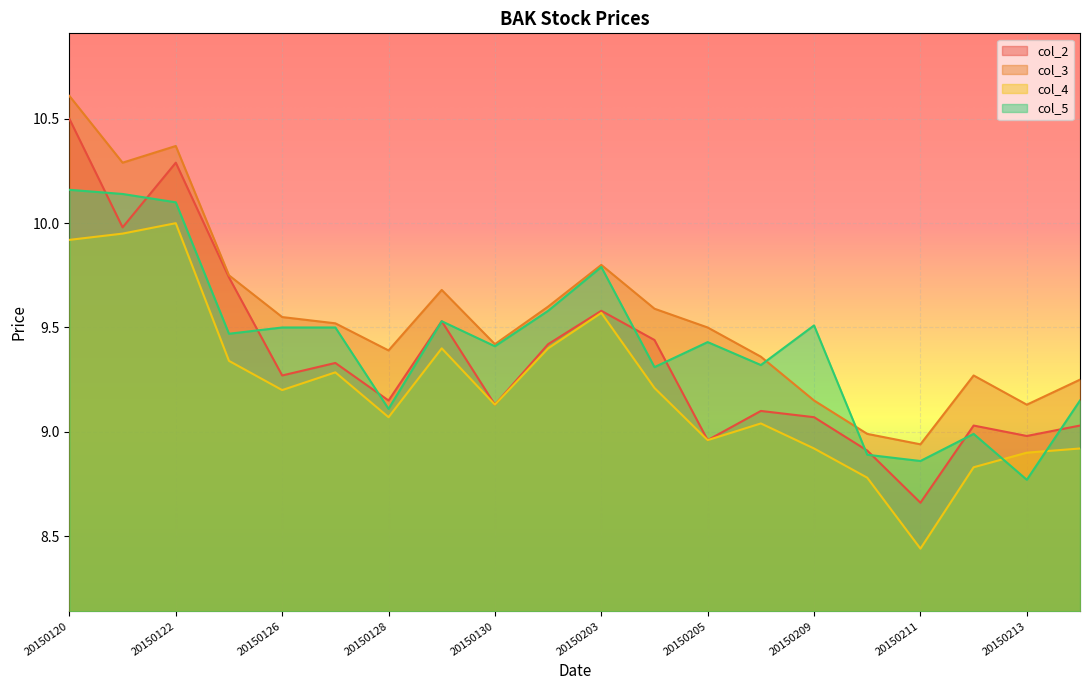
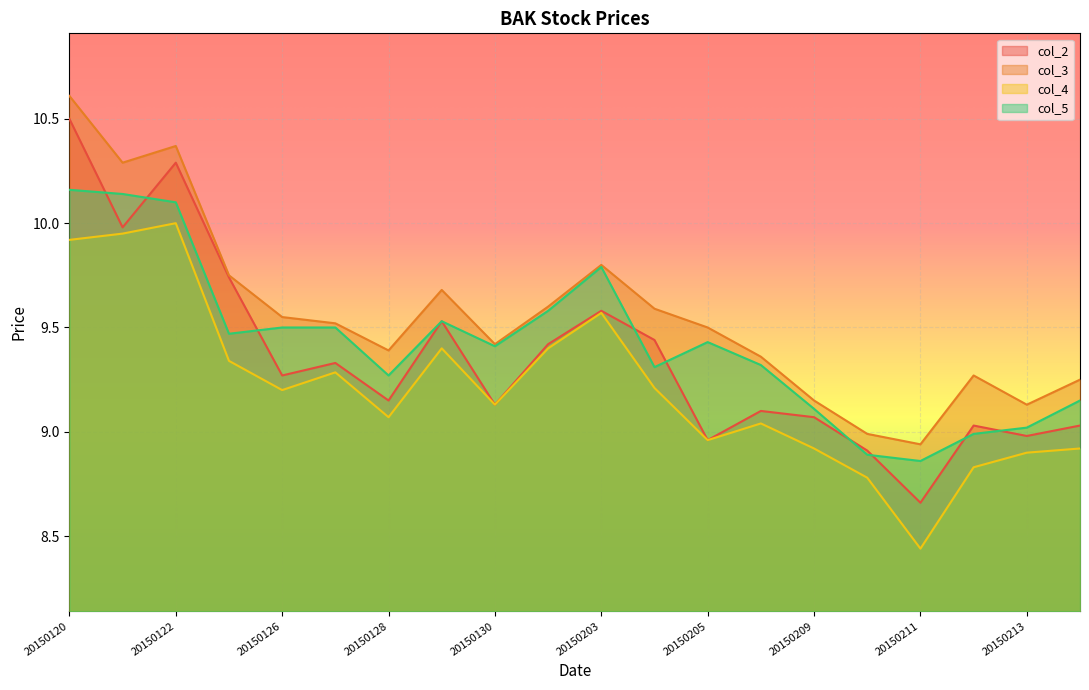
  {
    "col_5": {
      "20150120": 10.16,
      "20150122": 10.10,
      "20150126": 9.50,
-     "20150128": 9.11,
+     "20150128": 9.27,
      "20150205": 9.43,
-     "20150209": 9.51,
+     "20150209": 9.11,
      "20150211": 8.86,
-     "20150213": 8.77
+     "20150213": 9.02
    }
  }
